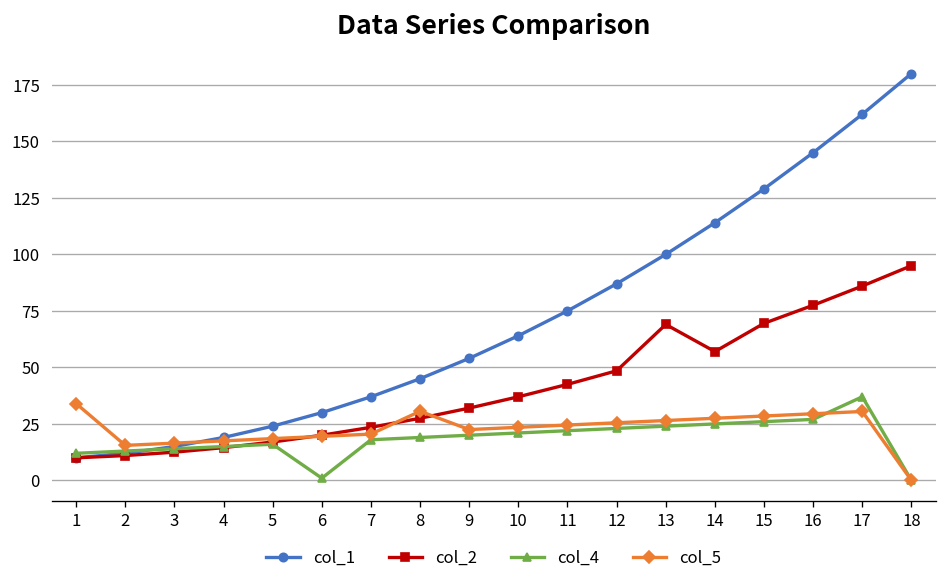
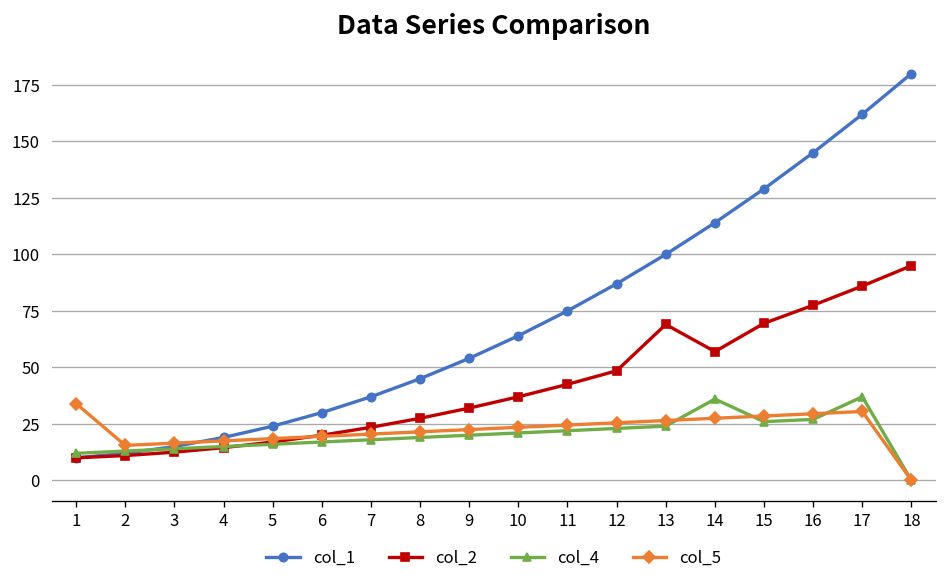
  {
    "col_1": {
      "4": 19,
      "5": 24,
      "6": 30,
      "7": 37,
      "8": 45,
      "9": 54,
      "10": 64,
      "11": 75,
      "12": 87,
      "13": 100,
      "14": 114,
      "15": 129,
      "16": 145,
      "17": 162,
      "18": 180
    },
    "col_2": {
      "3": 13,
      "7": 24,
      "8": 28,
      "9": 32,
      "10": 37,
      "11": 43,
      "12": 49,
      "13": 69,
      "14": 57,
      "15": 70,
      "16": 78,
      "17": 86,
      "18": 95
    },
    "col_4": {
      "1": 12,
-     "6": 1,
+     "6": 17,
      "7": 18,
      "8": 19,
      "9": 20,
      "10": 21,
      "11": 22,
      "12": 23,
      "13": 24,
-     "14": 25,
+     "14": 36,
      "15": 26,
      "16": 27,
      "17": 37
    },
    "col_5": {
      "1": 34,
      "2": 16,
      "3": 17,
      "4": 18,
      "5": 19,
      "7": 21,
-     "8": 31,
+     "8": 22,
      "9": 23,
      "10": 24,
      "11": 25,
      "12": 26,
      "13": 27,
      "14": 28,
      "15": 29,
      "16": 30,
      "17": 31
    }
  }
